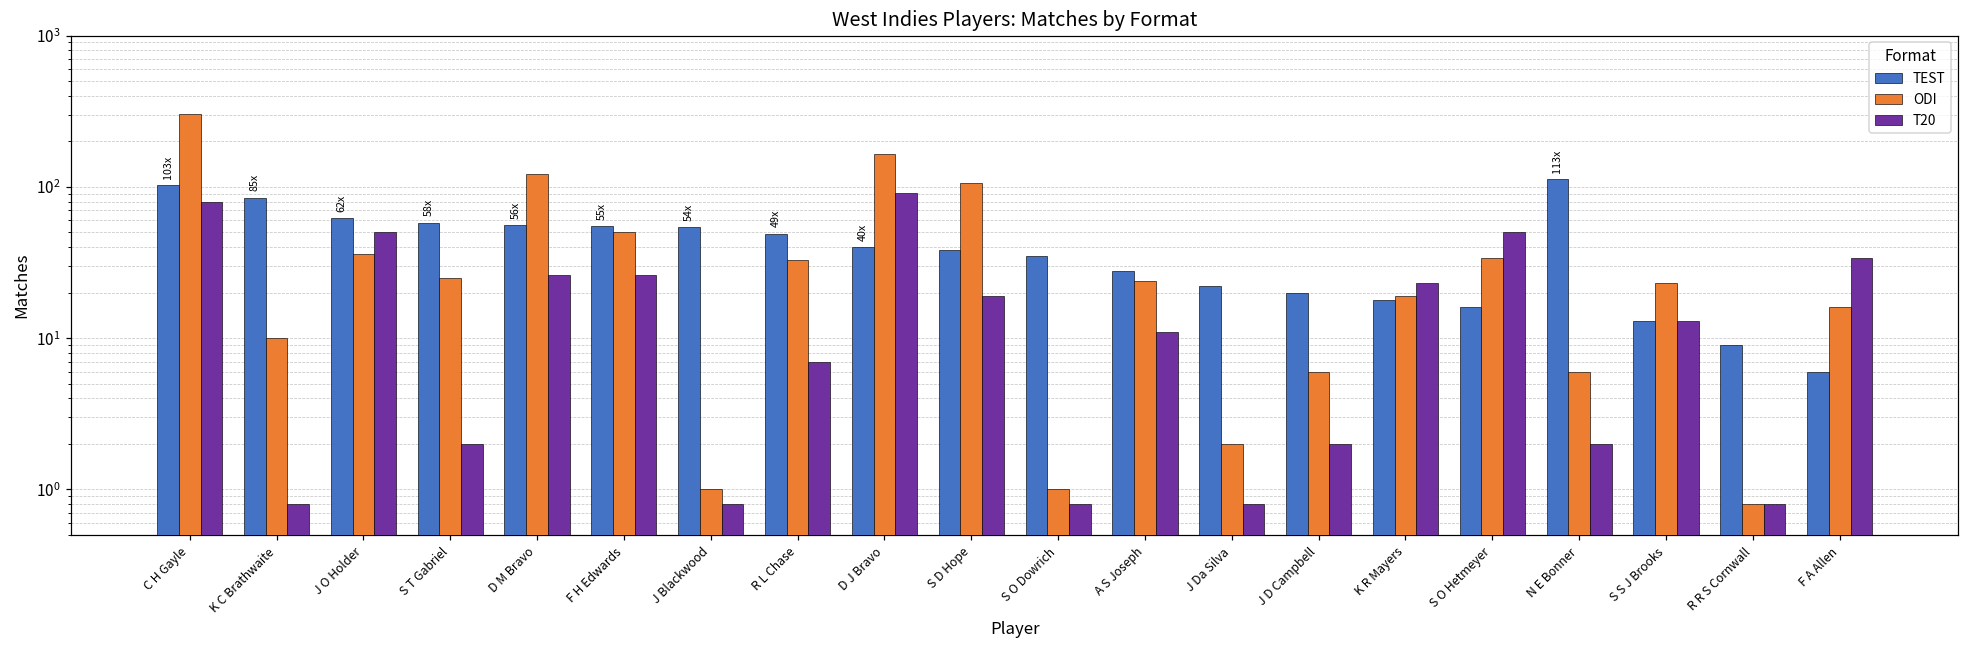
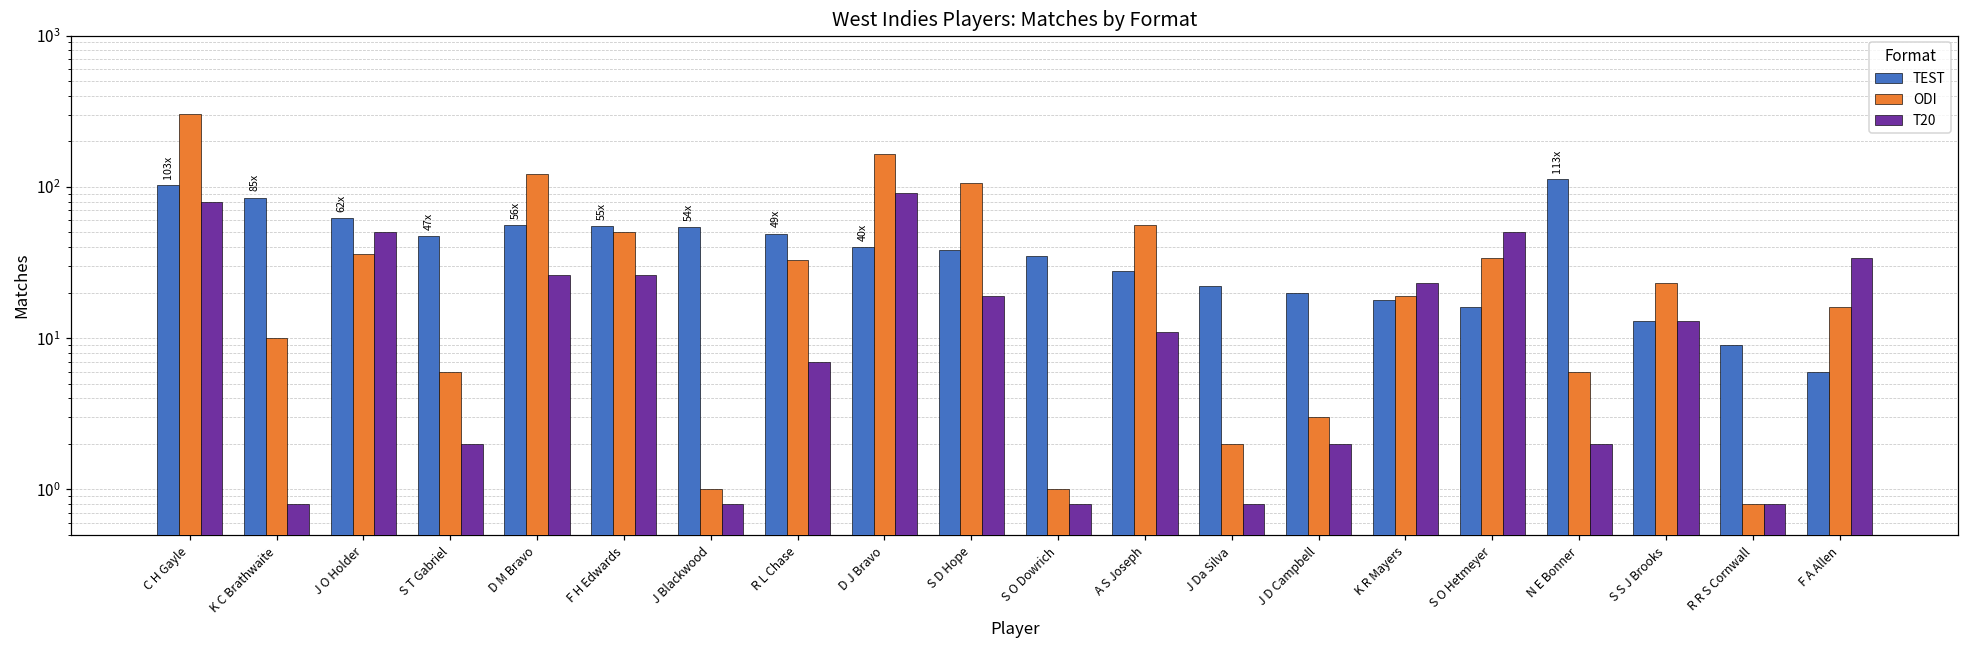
  {
    "TEST": {
      "C H Gayle": "103x",
      "K C Brathwaite": "85x",
      "J O Holder": "62x",
-     "S T Gabriel": "58x",
+     "S T Gabriel": "47x",
      "D M Bravo": "56x",
      "F H Edwards": "55x",
      "J Blackwood": "54x",
      "R L Chase": "49x",
      "D J Bravo": "40x",
      "N E Bonner": "113x"
    },
    "ODI": {
      "C H Gayle": "300",
      "K C Brathwaite": "10",
      "J O Holder": "36",
-     "S T Gabriel": "25",
+     "S T Gabriel": "6",
      "D M Bravo": "120",
      "F H Edwards": "50",
      "J Blackwood": "1",
      "R L Chase": "33",
      "D J Bravo": "160",
      "S D Hope": "110",
      "S O Dowrich": "1",
-     "A S Joseph": "24",
+     "A S Joseph": "56",
      "J Da Silva": "2",
-     "J D Campbell": "6",
+     "J D Campbell": "3",
      "K R Mayers": "19",
      "S O Hetmeyer": "34",
      "N E Bonner": "6",
      "S S J Brooks": "23",
      "R R S Cornwall": "0.8",
      "F A Allen": "16"
    },
    "T20": {
      "C H Gayle": "80",
      "K C Brathwaite": "0.8",
      "J O Holder": "50",
      "S T Gabriel": "2",
      "D M Bravo": "26",
      "F H Edwards": "26",
      "J Blackwood": "0.8",
      "R L Chase": "7",
      "D J Bravo": "90",
      "S D Hope": "19",
      "S O Dowrich": "0.8",
      "A S Joseph": "11",
      "J Da Silva": "0.8",
      "J D Campbell": "2",
      "K R Mayers": "23",
      "S O Hetmeyer": "50",
      "N E Bonner": "2",
      "S S J Brooks": "13",
      "R R S Cornwall": "0.8",
      "F A Allen": "34"
    }
  }
